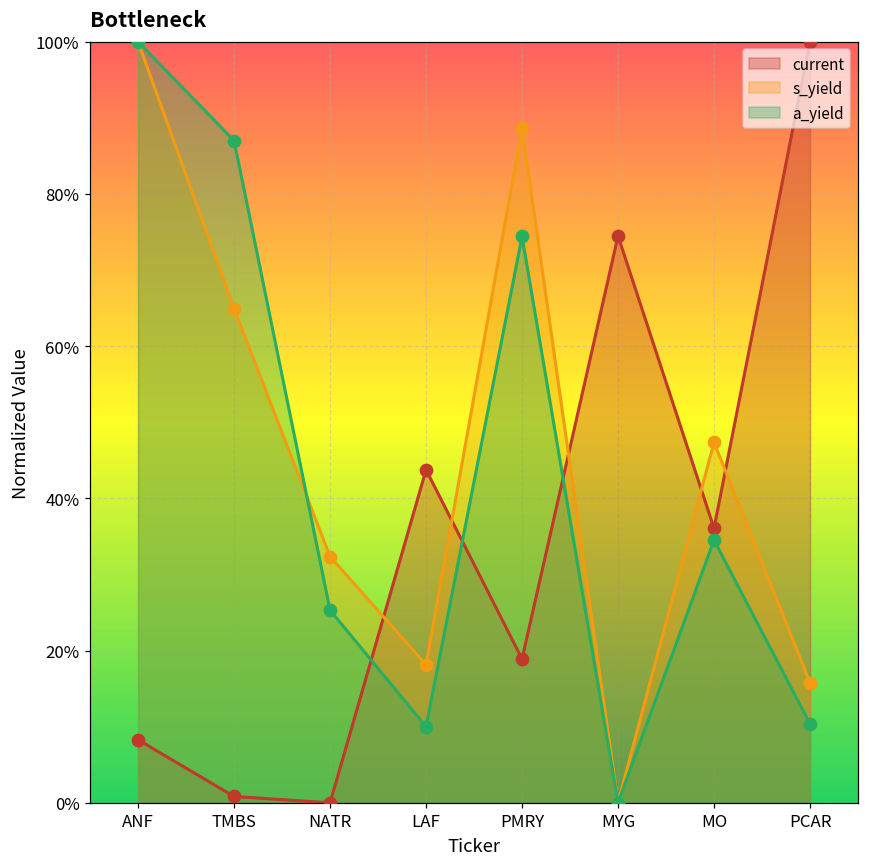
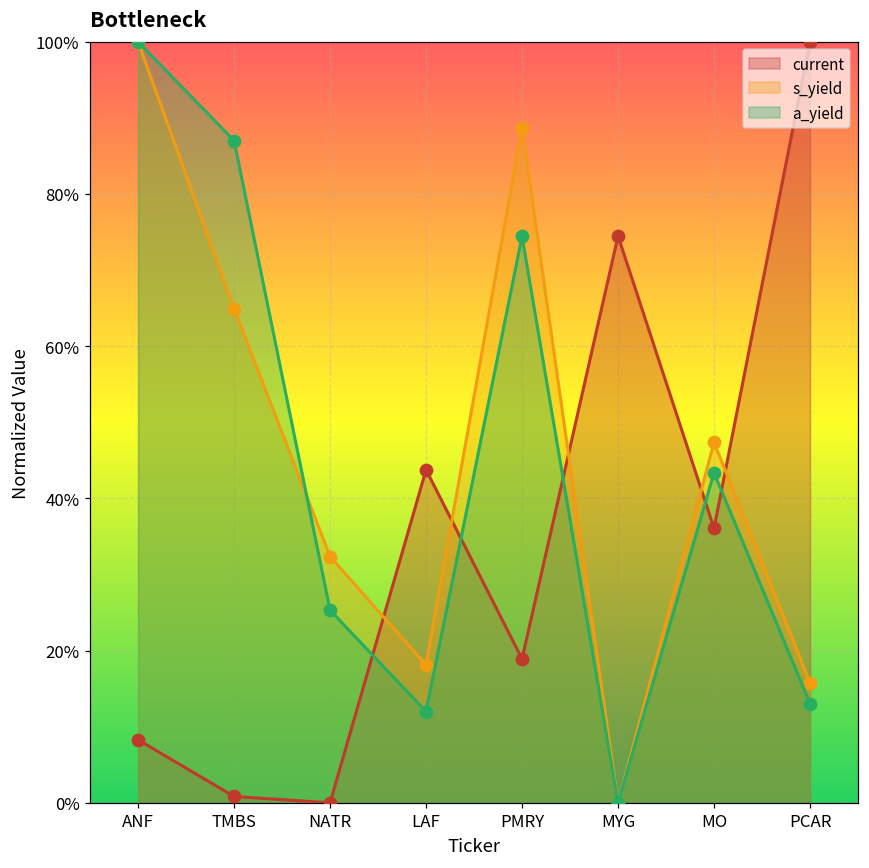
  {
    "a_yield": {
      "TMBS": "87%",
      "NATR": "25%",
-     "LAF": "10%",
+     "LAF": "12%",
      "PMRY": "74%",
-     "MO": "35%",
-     "PCAR": "10%"
+     "MO": "43%",
+     "PCAR": "13%"
    }
  }
